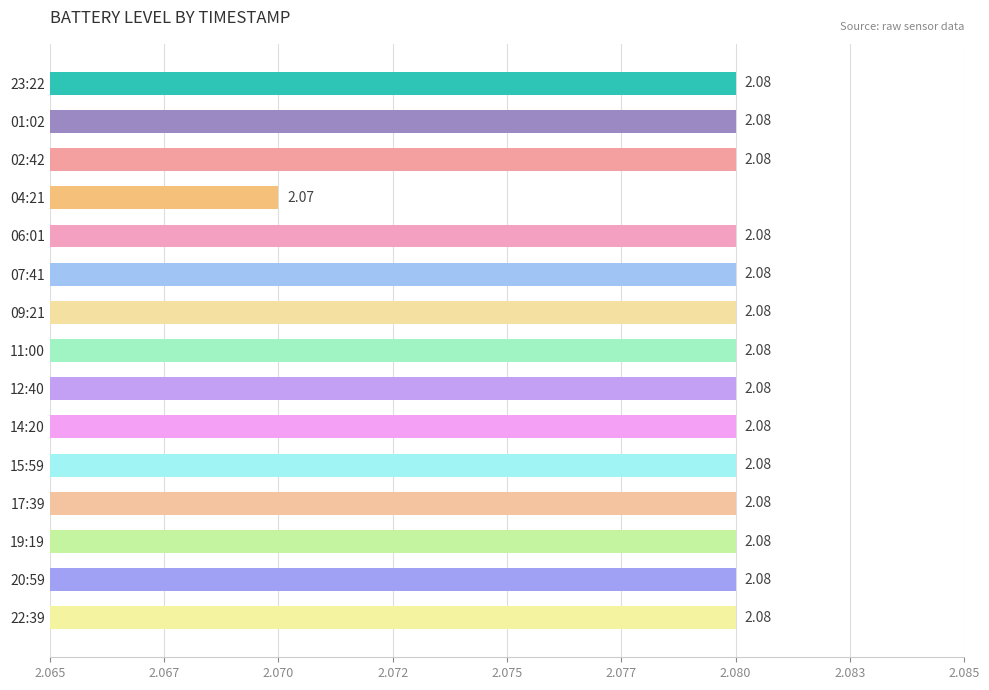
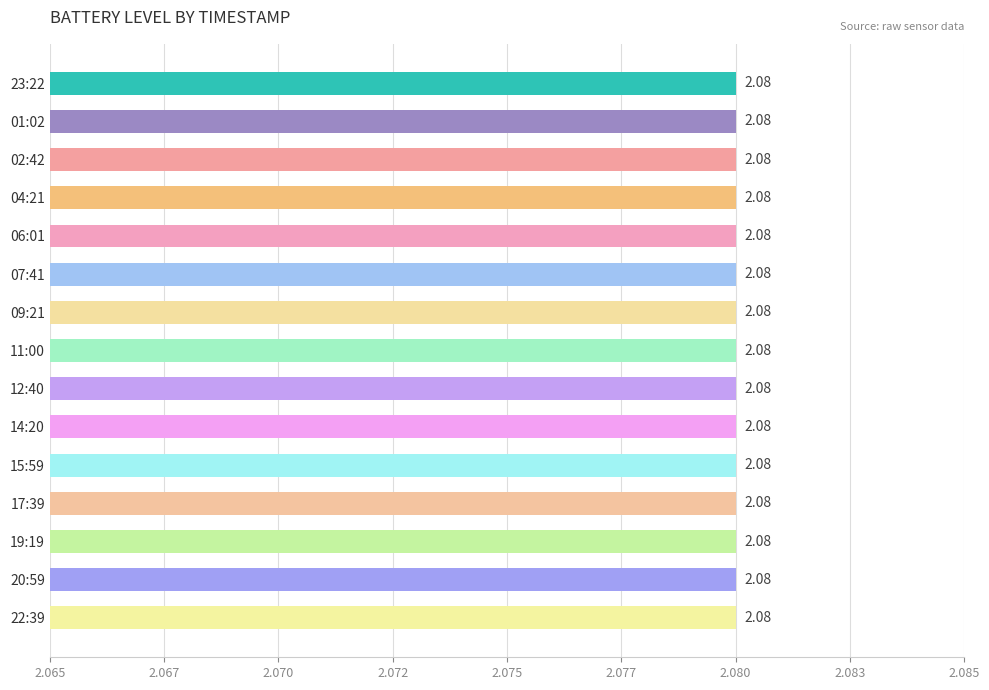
  {
    "23:22": 2.08,
    "01:02": 2.08,
    "02:42": 2.08,
-   "04:21": 2.07,
+   "04:21": 2.08,
    "06:01": 2.08,
    "07:41": 2.08,
    "09:21": 2.08,
    "11:00": 2.08,
    "12:40": 2.08,
    "14:20": 2.08,
    "15:59": 2.08,
    "17:39": 2.08,
    "19:19": 2.08,
    "20:59": 2.08,
    "22:39": 2.08
  }
